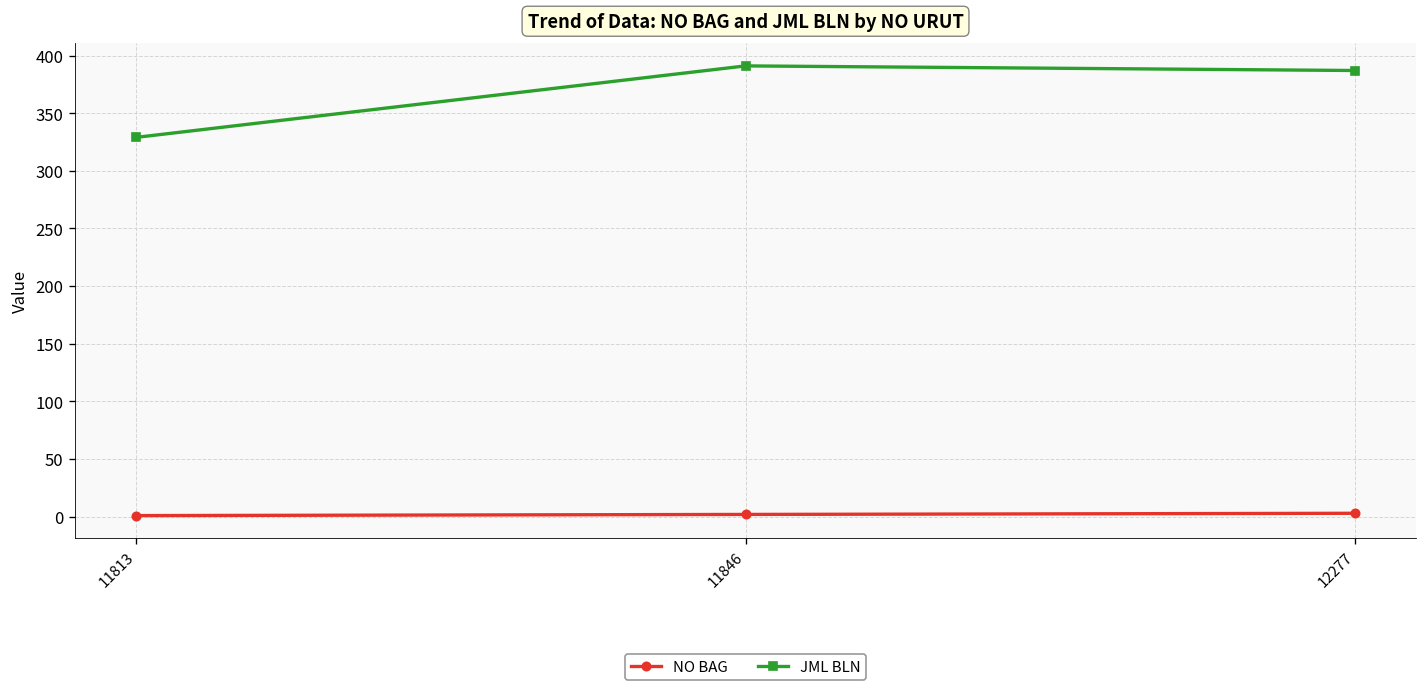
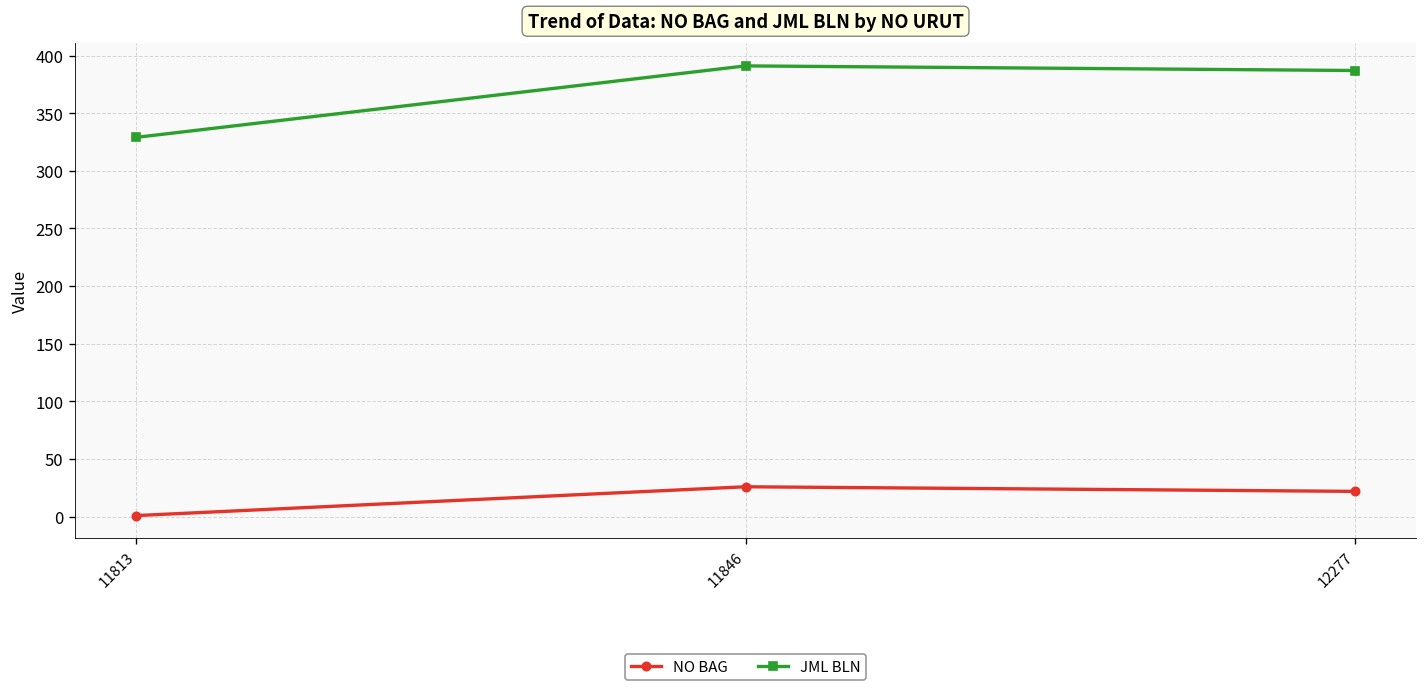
  {
    "NO BAG": {
      "11813": 0,
-     "11846": 0,
-     "12277": 0
+     "11846": 30,
+     "12277": 20
    },
    "JML BLN": {
      "11813": 330,
      "11846": 390,
      "12277": 390
    }
  }
